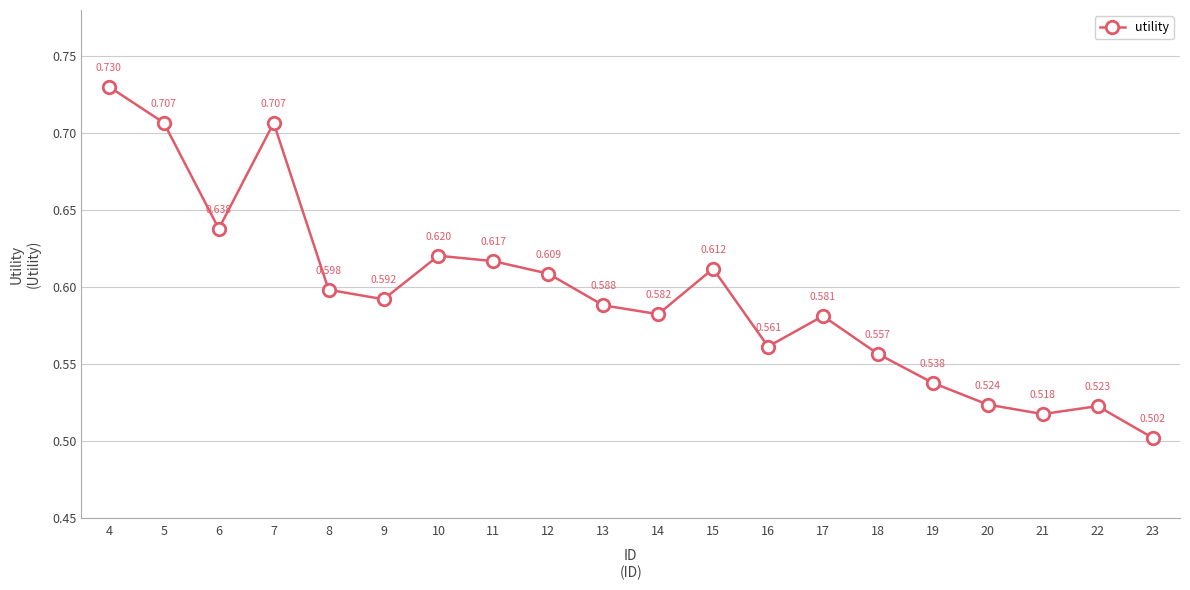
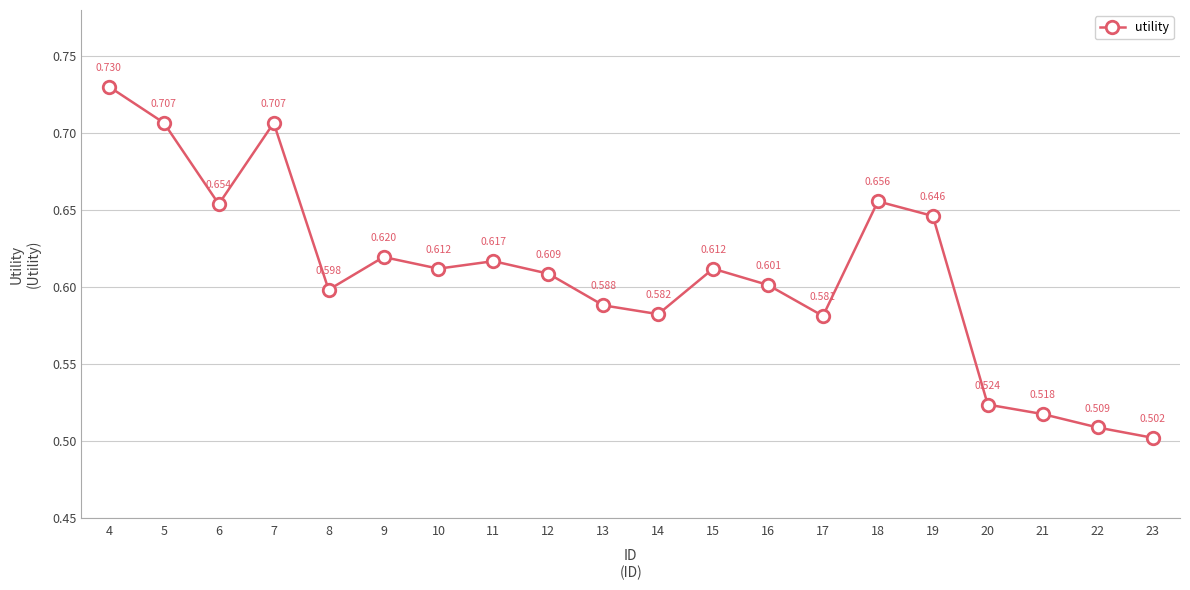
  {
    "4": 0.730,
    "5": 0.707,
-   "6": 0.638,
+   "6": 0.654,
    "7": 0.707,
    "8": 0.598,
-   "9": 0.592,
-   "10": 0.620,
+   "9": 0.620,
+   "10": 0.612,
    "11": 0.617,
    "12": 0.609,
    "13": 0.588,
    "14": 0.582,
    "15": 0.612,
-   "16": 0.561,
+   "16": 0.601,
    "17": 0.581,
-   "18": 0.557,
-   "19": 0.538,
+   "18": 0.656,
+   "19": 0.646,
    "20": 0.524,
    "21": 0.518,
-   "22": 0.523,
+   "22": 0.509,
    "23": 0.502
  }
